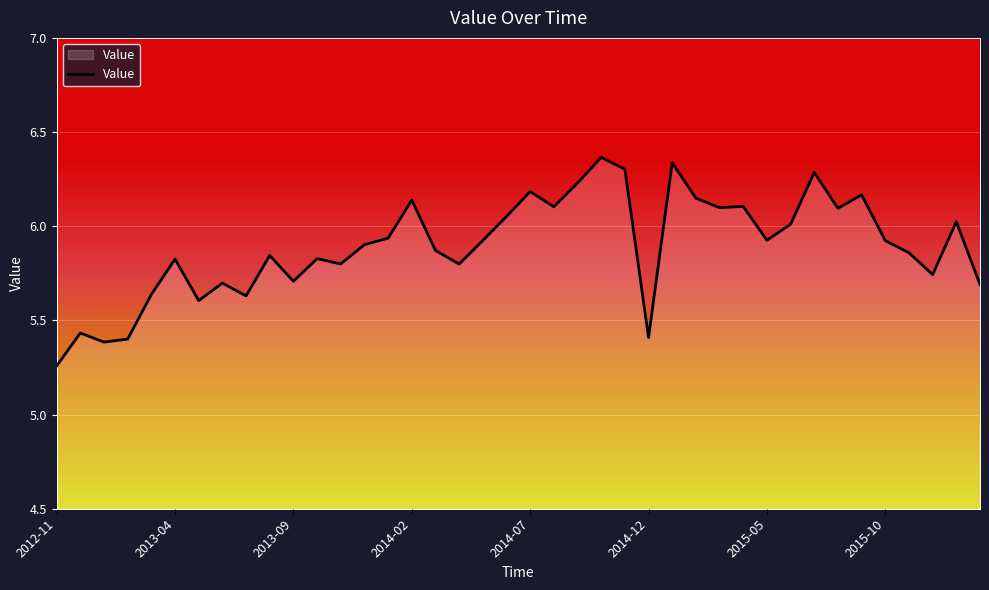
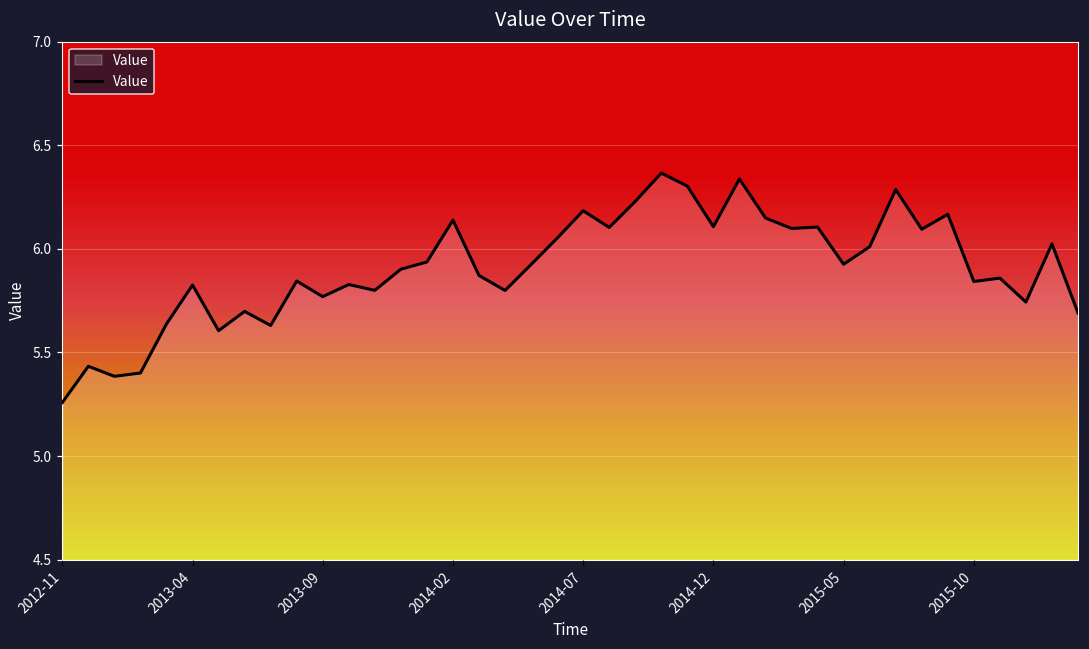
  {
    "2012-11": 5.26,
    "2013-04": 5.83,
-   "2013-09": 5.71,
+   "2013-09": 5.77,
    "2014-02": 6.14,
    "2014-07": 6.18,
-   "2014-12": 5.41,
+   "2014-12": 6.11,
    "2015-05": 5.93,
-   "2015-10": 5.92
+   "2015-10": 5.84
  }
